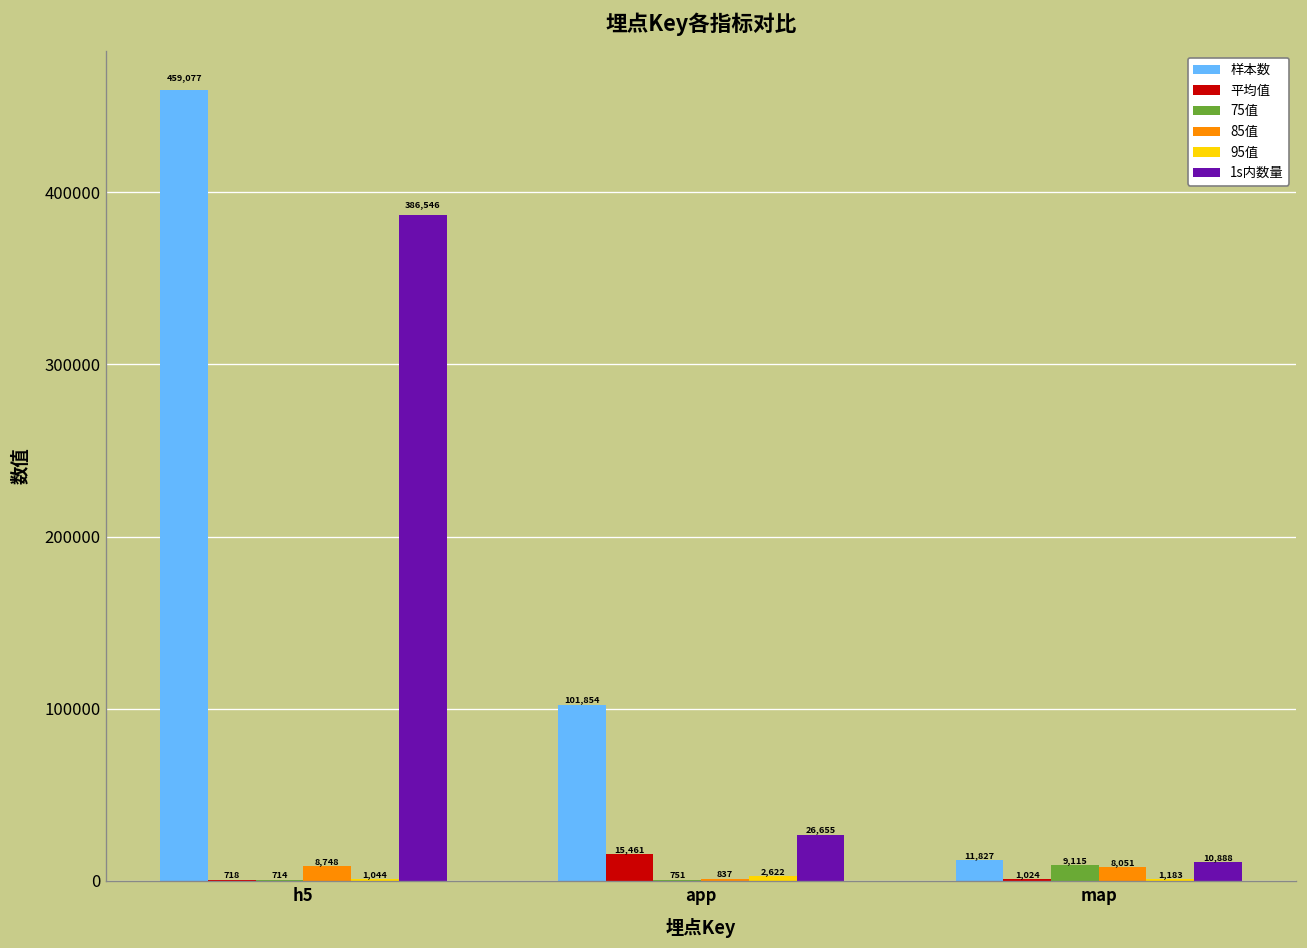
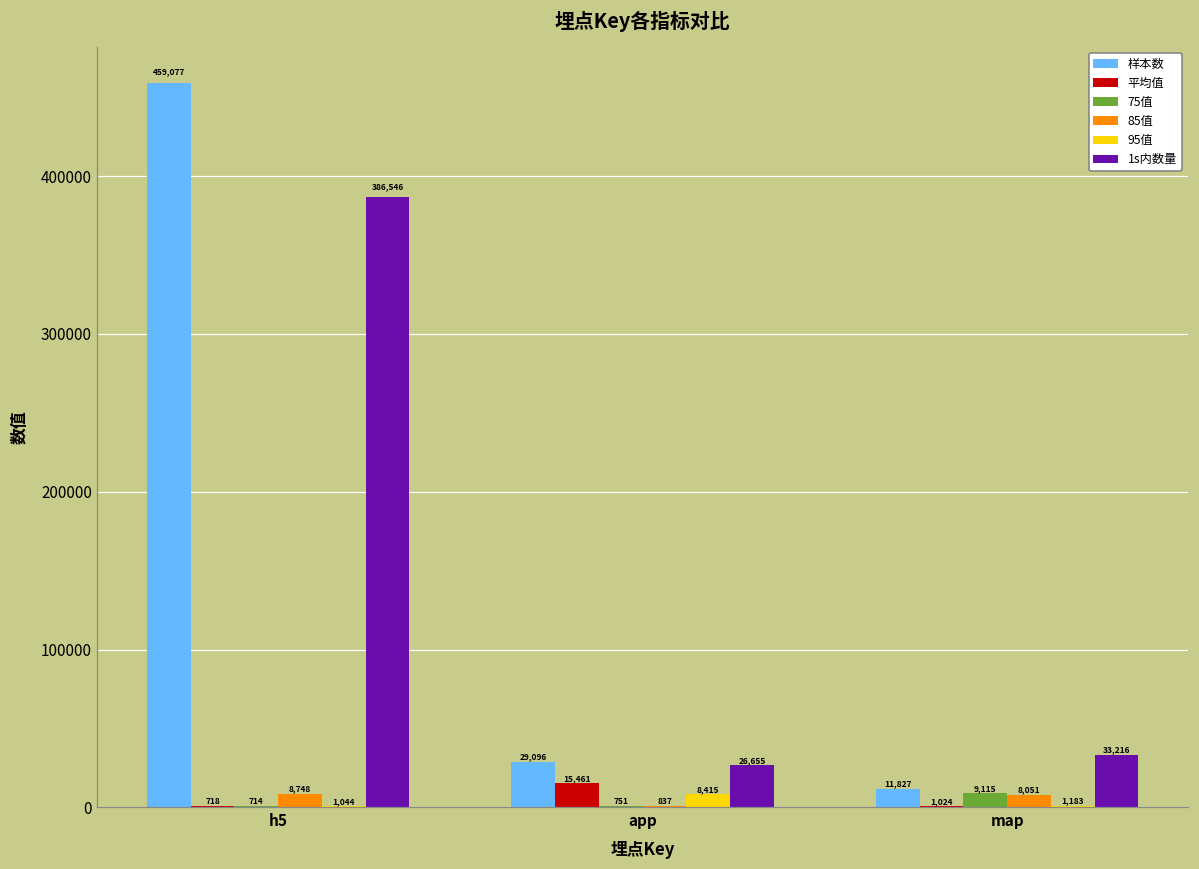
  {
    "样本数": {
      "h5": "459,077",
-     "app": "101,854",
+     "app": "29,096",
      "map": "11,827"
    },
    "平均值": {
      "h5": "718",
      "app": "15,461",
      "map": "1,024"
    },
    "75值": {
      "h5": "714",
      "app": "751",
      "map": "9,115"
    },
    "85值": {
      "h5": "8,748",
      "app": "837",
      "map": "8,051"
    },
    "95值": {
      "h5": "1,044",
-     "app": "2,622",
+     "app": "8,415",
      "map": "1,183"
    },
    "1s内数量": {
      "h5": "386,546",
      "app": "26,655",
-     "map": "10,888"
+     "map": "33,216"
    }
  }
